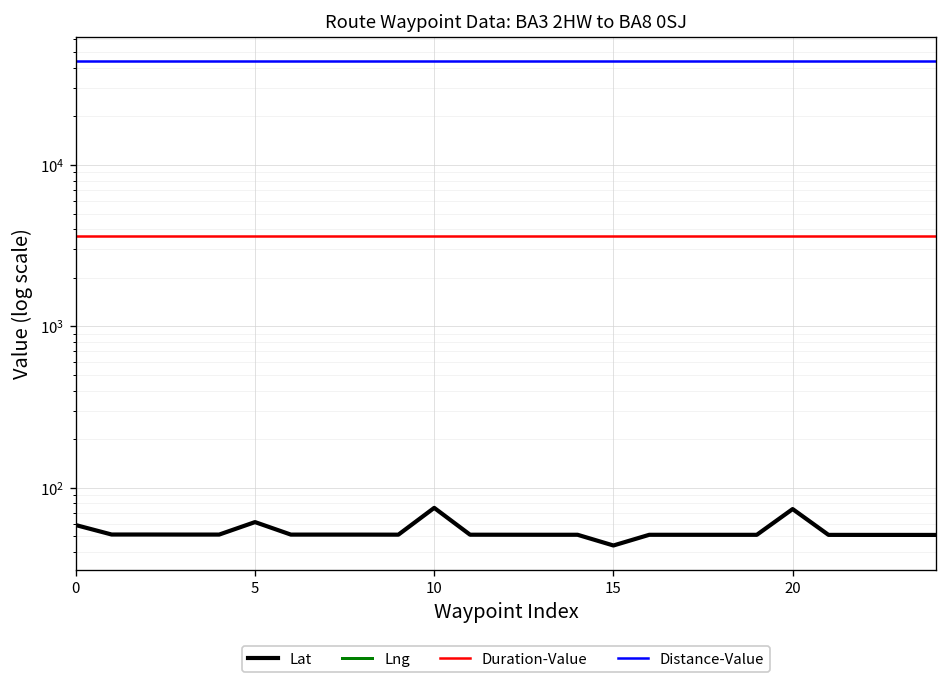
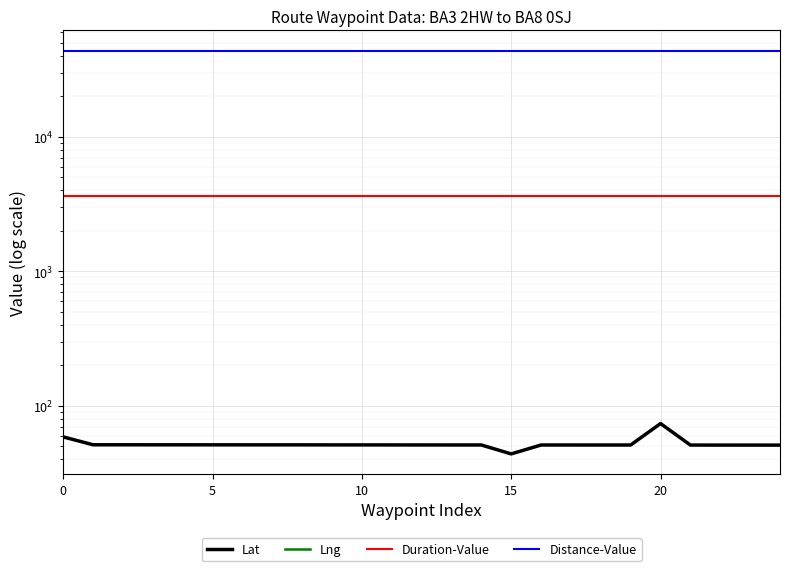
  {
    "Lat": {
      "0": 60,
-     "5": 60,
-     "10": 80,
+     "5": 51,
+     "10": 51,
      "15": 44,
      "20": 70
    },
    "Duration-Value": {
      "0": 3700,
      "5": 3700,
      "10": 3700,
      "15": 3700,
      "20": 3700
    },
    "Distance-Value": {
      "0": 44000,
      "5": 44000,
      "10": 44000,
      "15": 44000,
      "20": 44000
    }
  }
